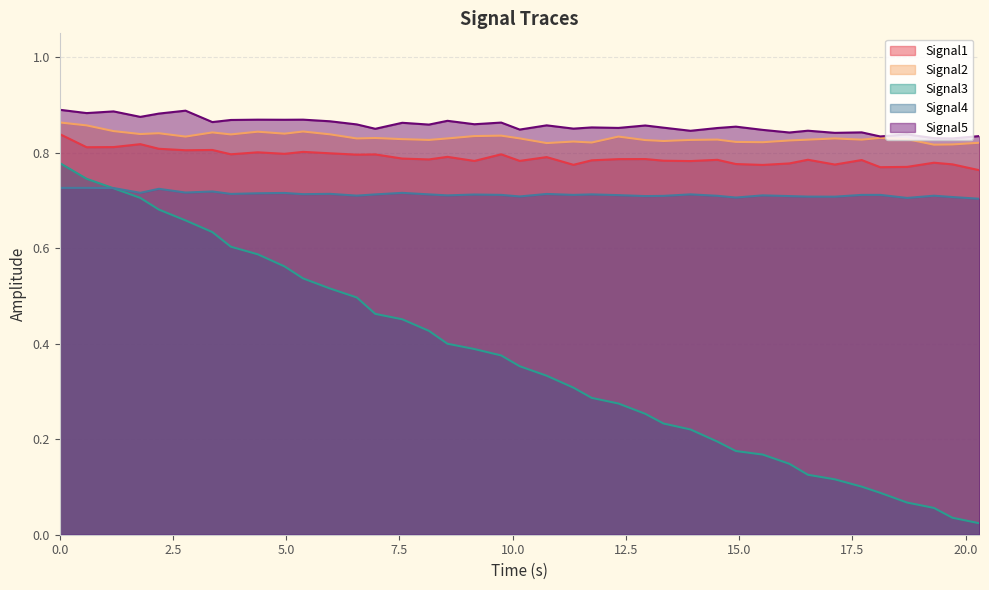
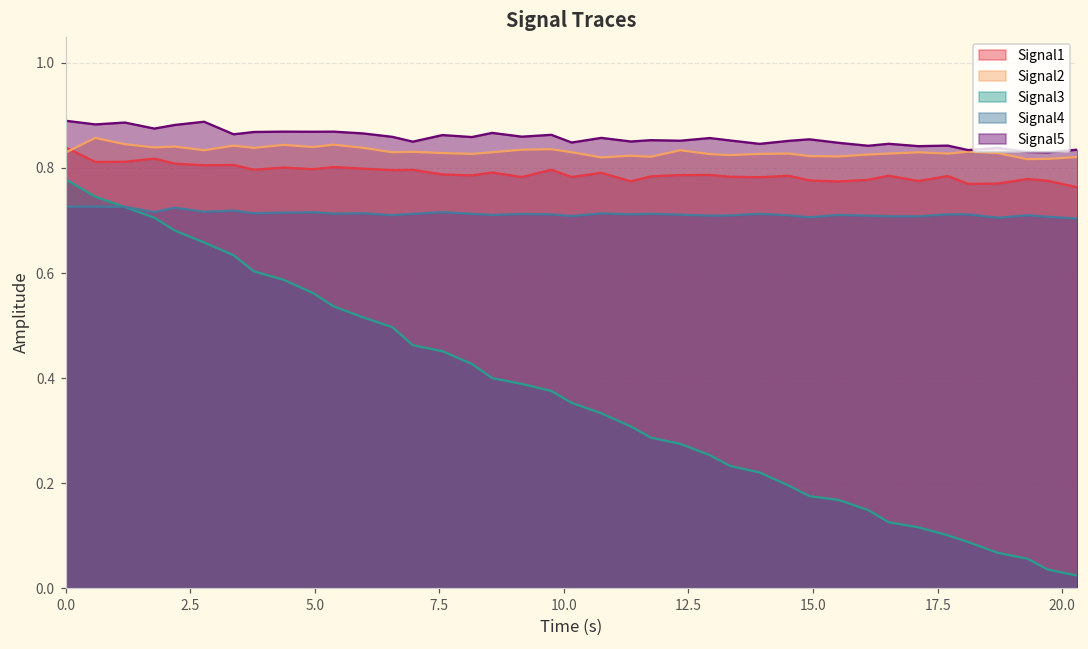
  {
    "Signal1": {
      "0.0": 0.84
    },
    "Signal2": {
-     "0.0": 0.86
+     "0.0": 0.83
    },
    "Signal5": {
      "0.0": 0.89
    }
  }
